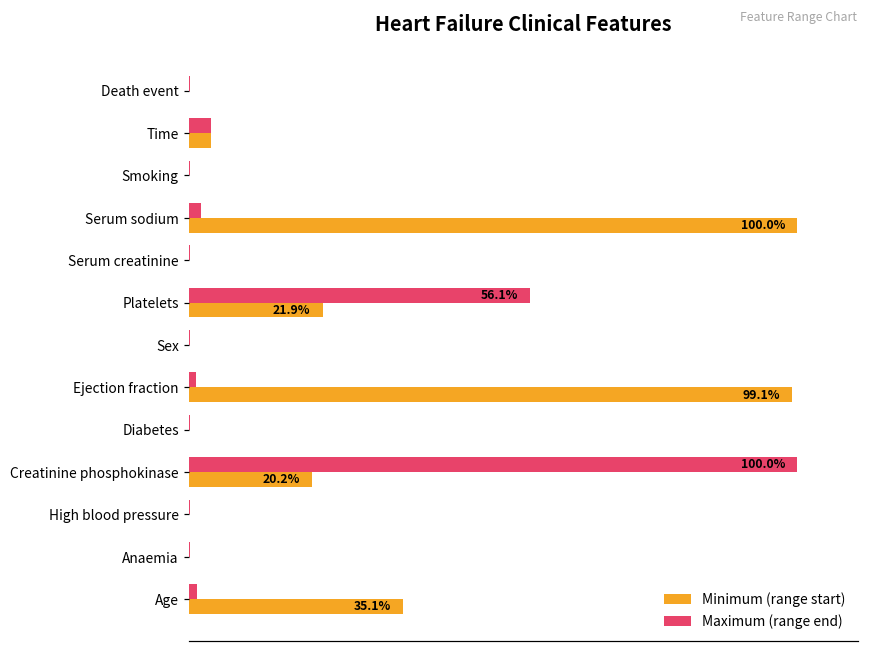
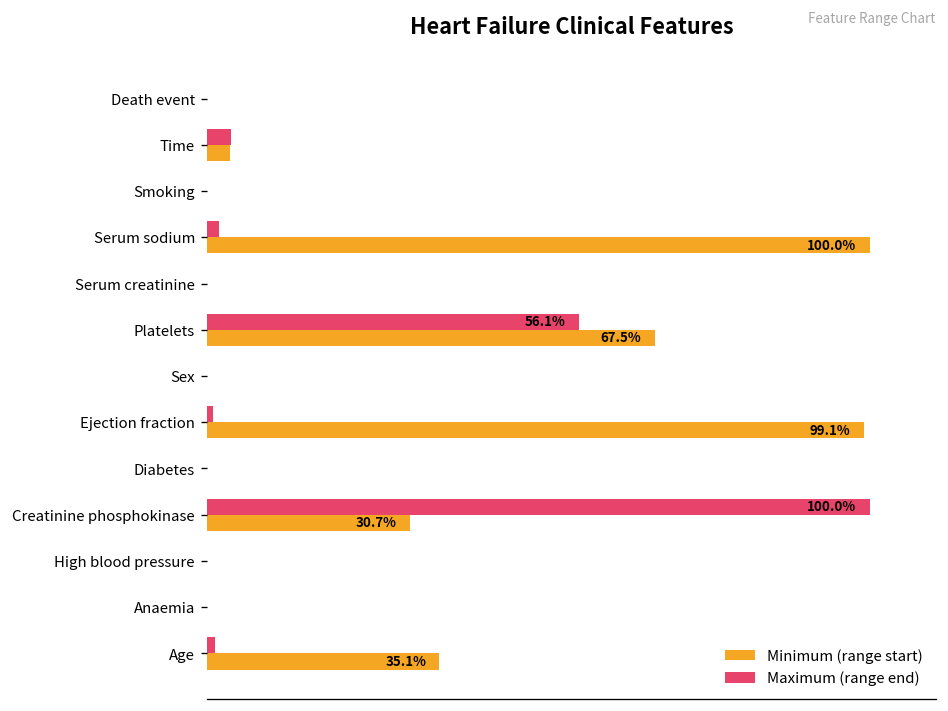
  {
    "Minimum (range start)": {
      "Serum sodium": "100.0%",
-     "Platelets": "21.9%",
+     "Platelets": "67.5%",
      "Ejection fraction": "99.1%",
-     "Creatinine phosphokinase": "20.2%",
+     "Creatinine phosphokinase": "30.7%",
      "Age": "35.1%"
    },
    "Maximum (range end)": {
      "Platelets": "56.1%",
      "Creatinine phosphokinase": "100.0%"
    }
  }
